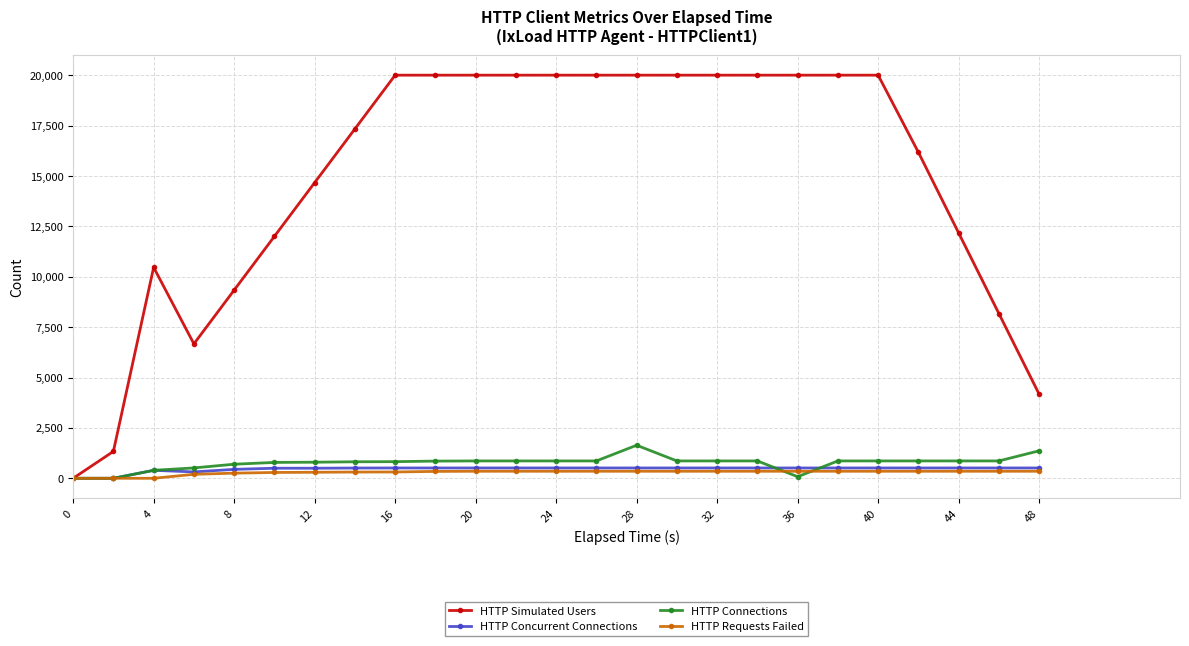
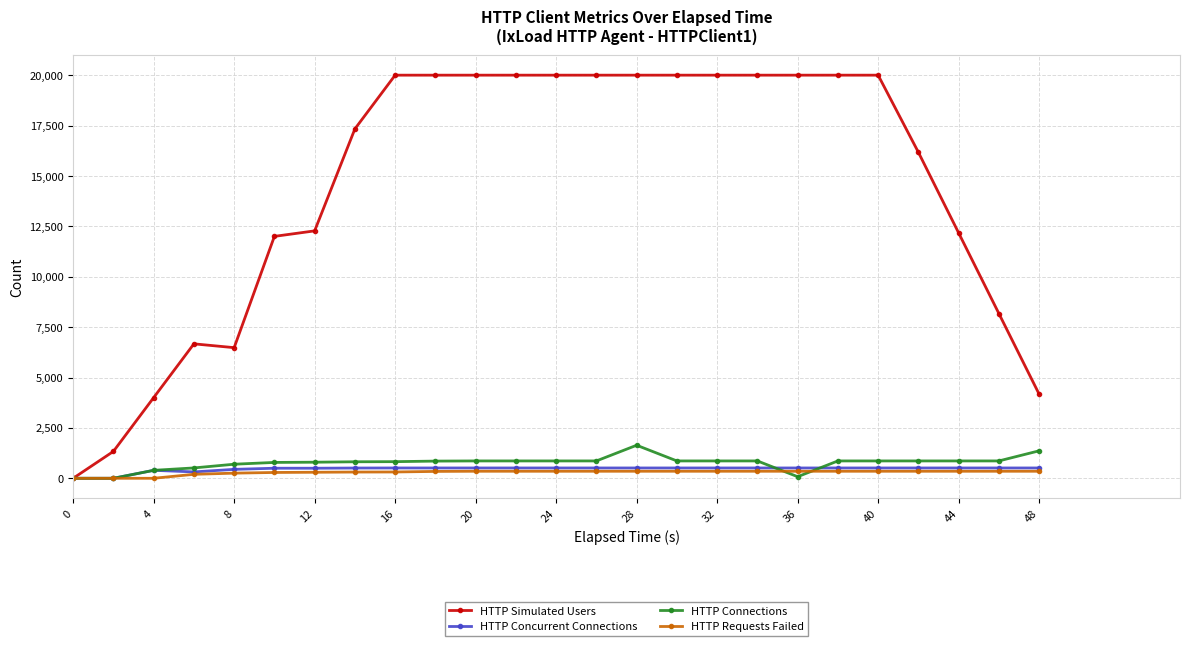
  {
    "HTTP Simulated Users": {
-     "4": "10,500",
-     "8": "9,300",
-     "12": "14,700",
+     "4": "4,000",
+     "8": "6,500",
+     "12": "12,300",
      "16": "20,000",
      "20": "20,000",
      "24": "20,000",
      "28": "20,000",
      "32": "20,000",
      "36": "20,000",
      "40": "20,000",
      "44": "12,200",
      "48": "4,200"
    },
    "HTTP Concurrent Connections": {
      "8": "400",
      "12": "500",
      "16": "500",
      "20": "500",
      "24": "500",
      "28": "500",
      "32": "500",
      "36": "500",
      "40": "500",
      "44": "500",
      "48": "500"
    },
    "HTTP Connections": {
      "8": "700",
      "12": "800",
      "16": "800",
      "20": "900",
      "24": "900",
      "28": "1,600",
      "32": "900",
      "36": "100",
      "40": "900",
      "44": "900",
      "48": "1,400"
    },
    "HTTP Requests Failed": {
      "4": "0",
      "8": "300",
      "12": "300",
      "16": "300",
      "20": "300",
      "24": "300",
      "28": "300",
      "32": "300",
      "36": "300",
      "40": "300",
      "44": "300",
      "48": "300"
    }
  }
